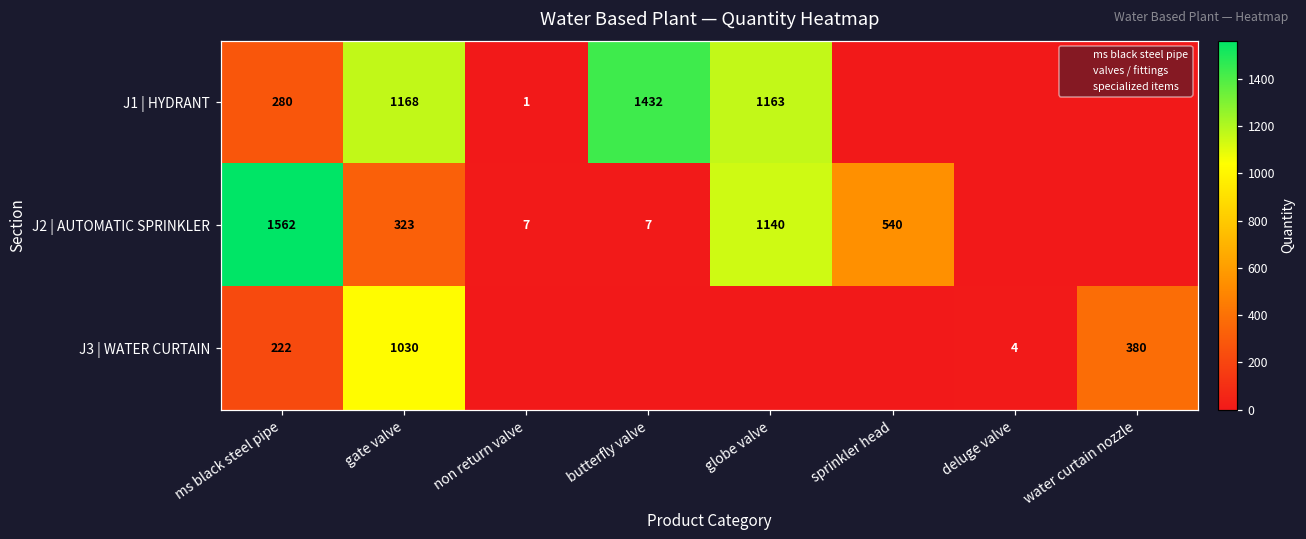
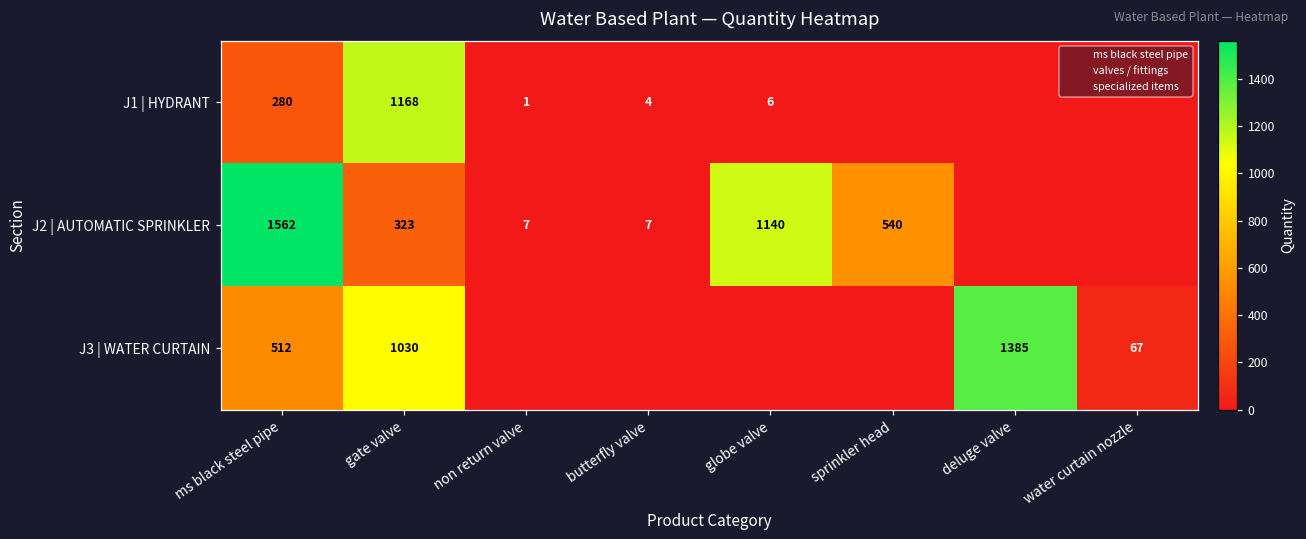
  {
    "J1 | HYDRANT": {
      "ms black steel pipe": 280,
      "gate valve": 1168,
      "non return valve": 1,
-     "butterfly valve": 1432,
-     "globe valve": 1163
+     "butterfly valve": 4,
+     "globe valve": 6
    },
    "J2 | AUTOMATIC SPRINKLER": {
      "ms black steel pipe": 1562,
      "gate valve": 323,
      "non return valve": 7,
      "butterfly valve": 7,
      "globe valve": 1140,
      "sprinkler head": 540
    },
    "J3 | WATER CURTAIN": {
-     "ms black steel pipe": 222,
+     "ms black steel pipe": 512,
      "gate valve": 1030,
-     "deluge valve": 4,
-     "water curtain nozzle": 380
+     "deluge valve": 1385,
+     "water curtain nozzle": 67
    }
  }
